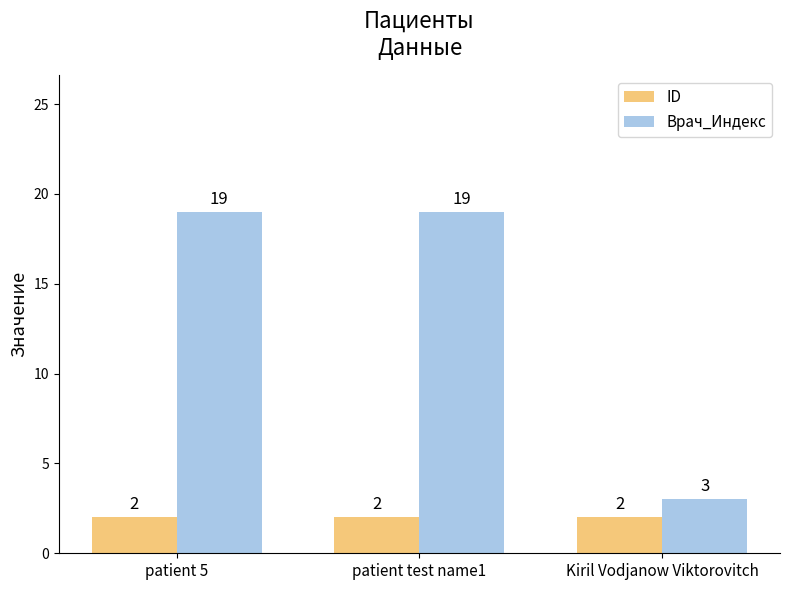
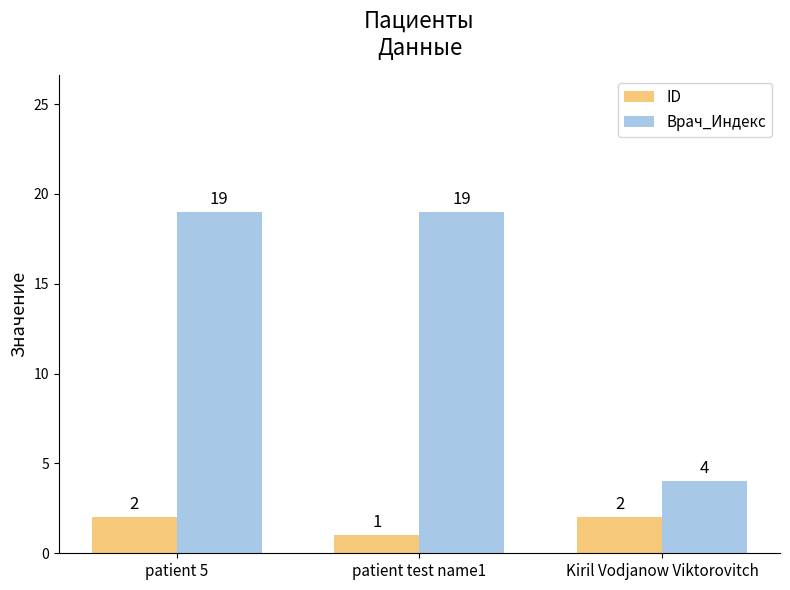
  {
    "ID": {
      "patient 5": 2,
-     "patient test name1": 2,
+     "patient test name1": 1,
      "Kiril Vodjanow Viktorovitch": 2
    },
    "Врач_Индекс": {
      "patient 5": 19,
      "patient test name1": 19,
-     "Kiril Vodjanow Viktorovitch": 3
+     "Kiril Vodjanow Viktorovitch": 4
    }
  }
